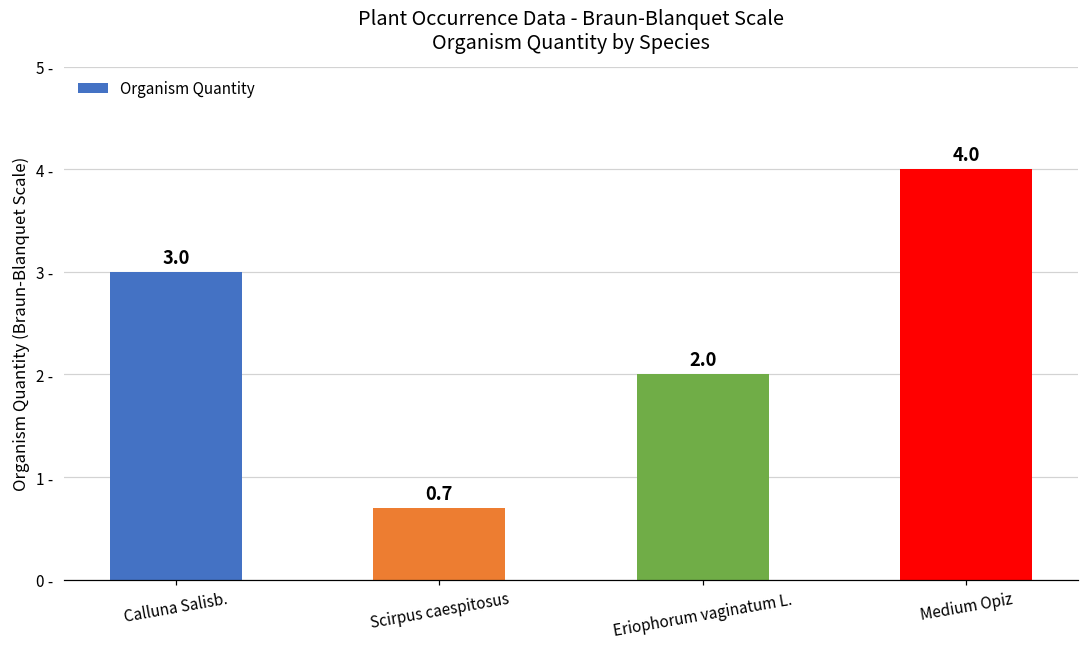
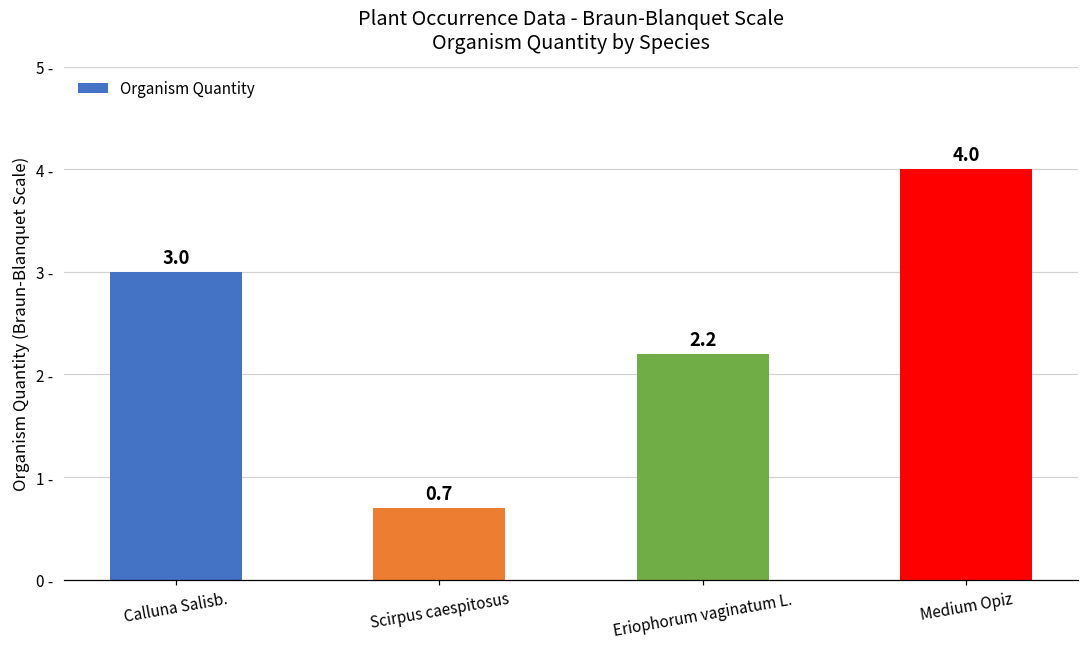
  {
    "Calluna Salisb.": 3.0,
    "Scirpus caespitosus": 0.7,
-   "Eriophorum vaginatum L.": 2.0,
+   "Eriophorum vaginatum L.": 2.2,
    "Medium Opiz": 4.0
  }
